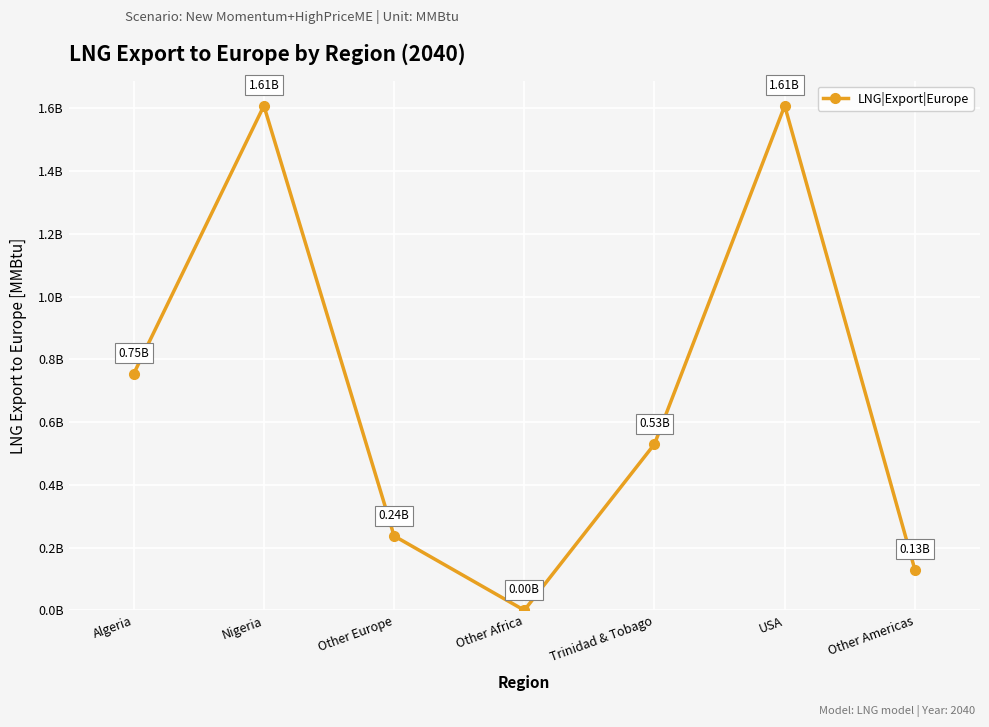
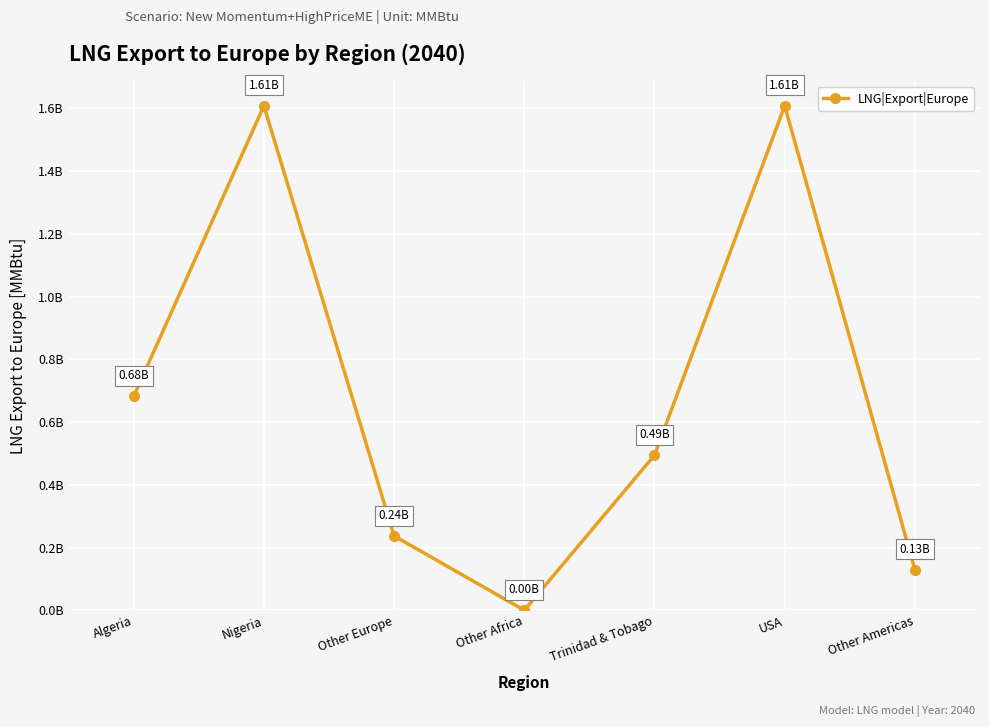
  {
-   "Algeria": "0.75B",
-   "Trinidad & Tobago": "0.53B"
+   "Algeria": "0.68B",
+   "Trinidad & Tobago": "0.49B"
  }
